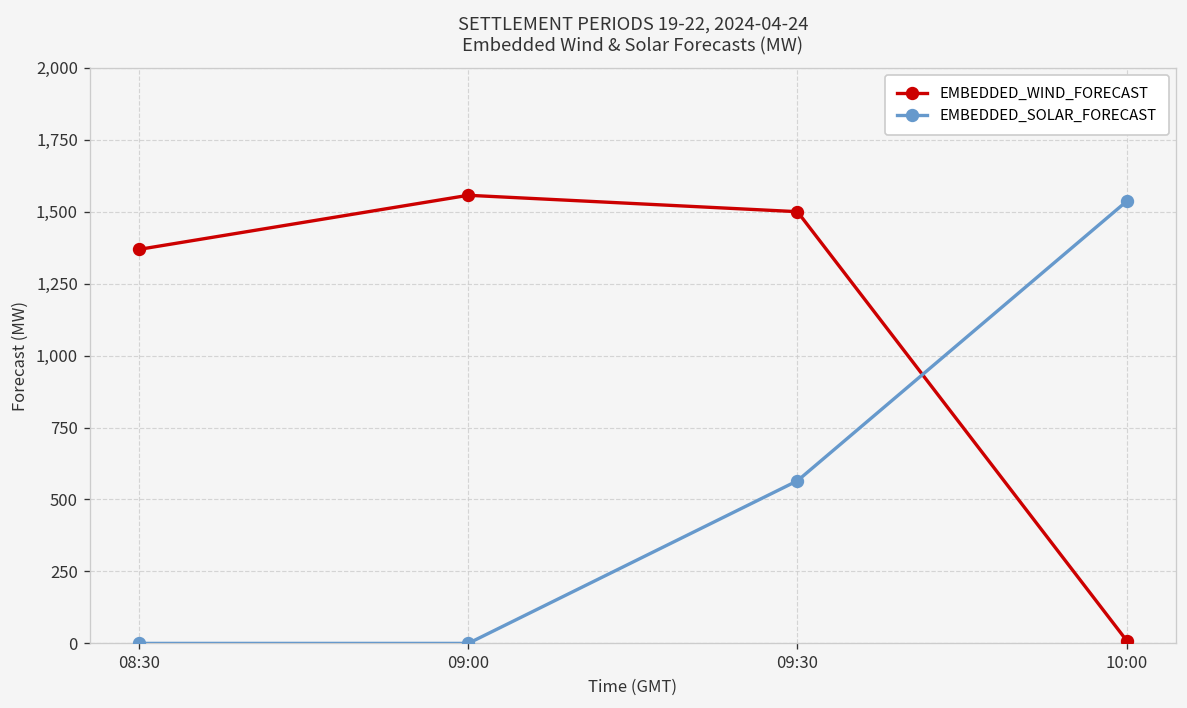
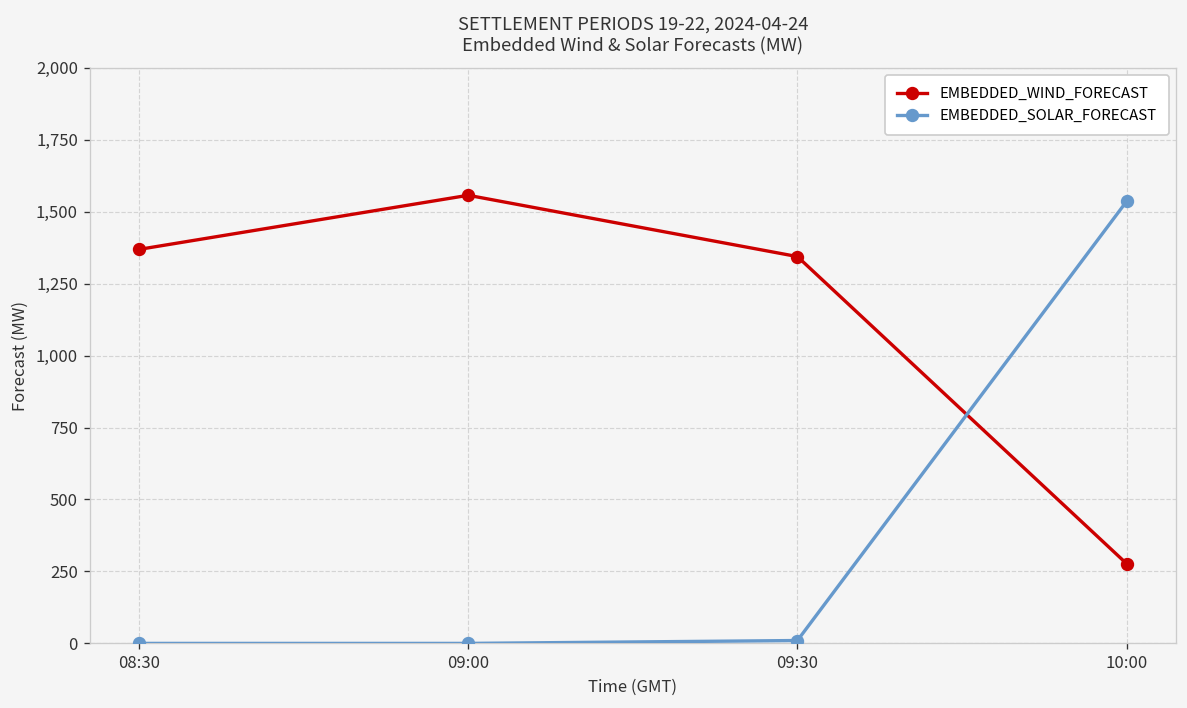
  {
    "EMBEDDED_WIND_FORECAST": {
      "08:30": "1,370",
      "09:00": "1,560",
-     "09:30": "1,500",
-     "10:00": "10"
+     "09:30": "1,340",
+     "10:00": "280"
    },
    "EMBEDDED_SOLAR_FORECAST": {
      "08:30": "0",
      "09:00": "0",
-     "09:30": "570",
+     "09:30": "10",
      "10:00": "1,540"
    }
  }
